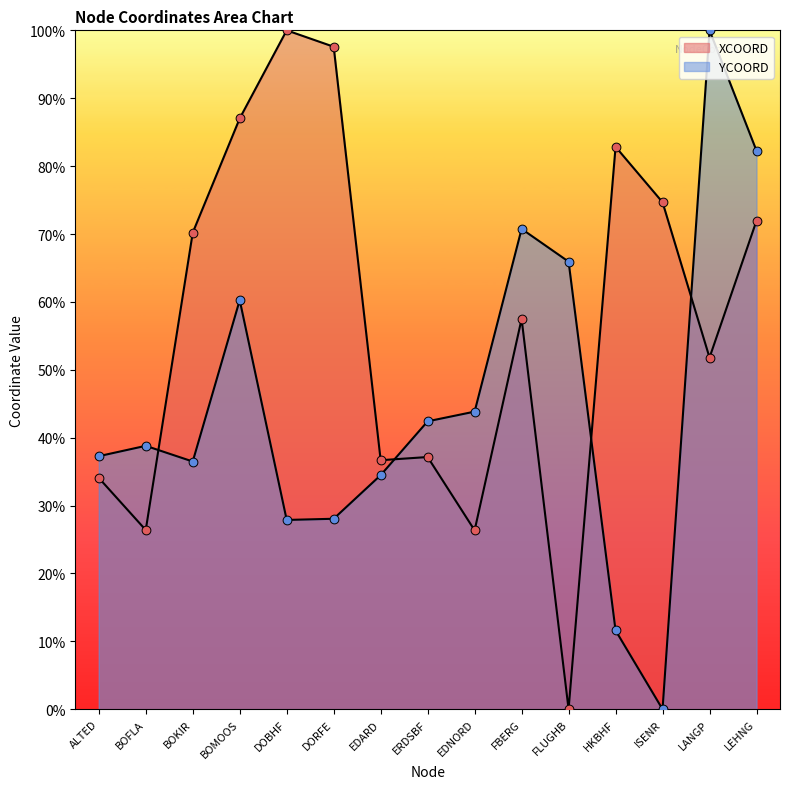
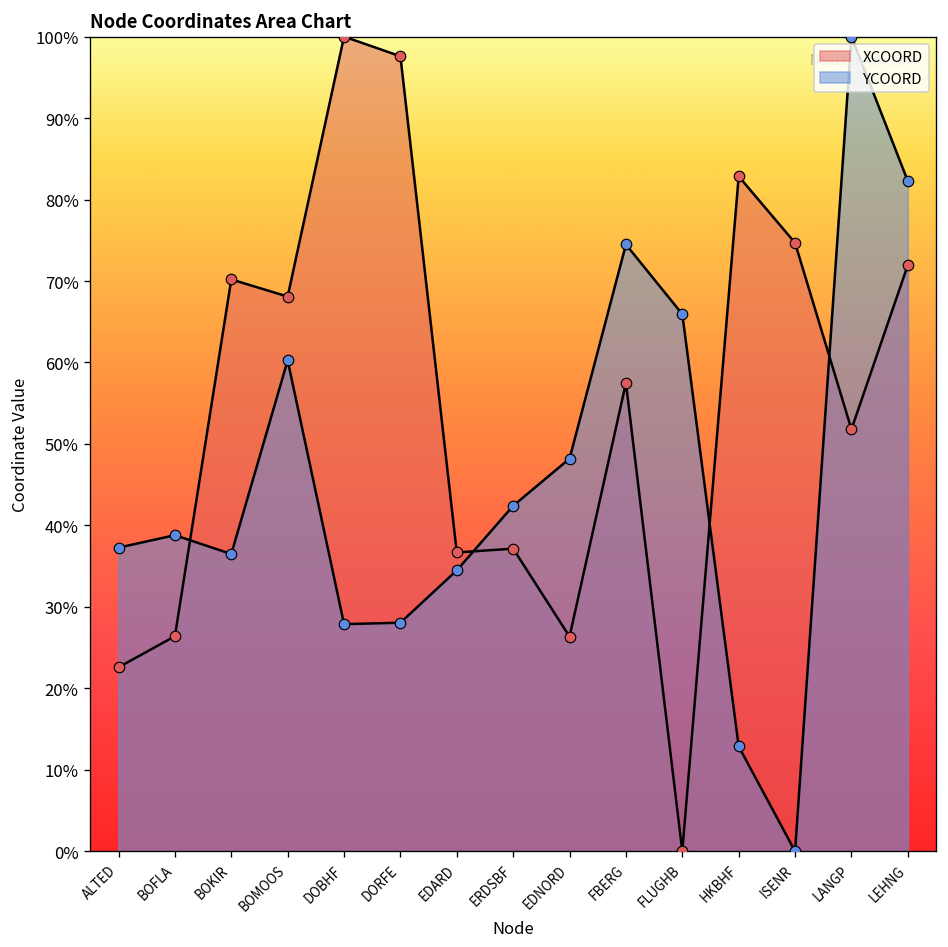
  {
    "XCOORD": {
-     "ALTED": "34%",
+     "ALTED": "23%",
      "BOFLA": "26%",
      "BOKIR": "70%",
-     "BOMOOS": "87%",
+     "BOMOOS": "68%",
      "DOBHF": "100%",
      "DORFE": "98%",
      "EDARD": "37%",
      "ERDSBF": "37%",
      "EDNORD": "26%",
      "FBERG": "57%",
      "FLUGHB": "0%",
      "HKBHF": "83%",
      "ISENR": "75%",
      "LANGP": "52%",
      "LEHNG": "72%"
    },
    "YCOORD": {
      "ALTED": "37%",
      "BOFLA": "39%",
      "BOKIR": "36%",
      "BOMOOS": "60%",
      "DOBHF": "28%",
      "DORFE": "28%",
      "EDARD": "34%",
      "ERDSBF": "42%",
-     "EDNORD": "44%",
-     "FBERG": "71%",
+     "EDNORD": "48%",
+     "FBERG": "74%",
      "FLUGHB": "66%",
-     "HKBHF": "12%",
+     "HKBHF": "13%",
      "ISENR": "0%",
      "LANGP": "100%",
      "LEHNG": "82%"
    }
  }
